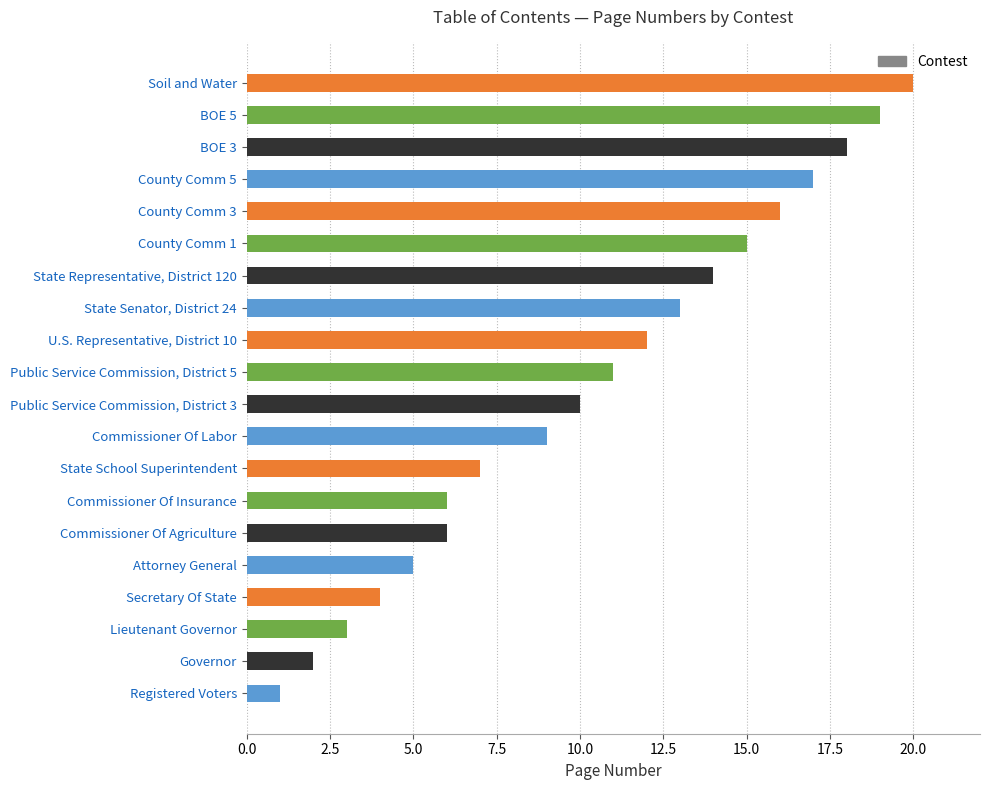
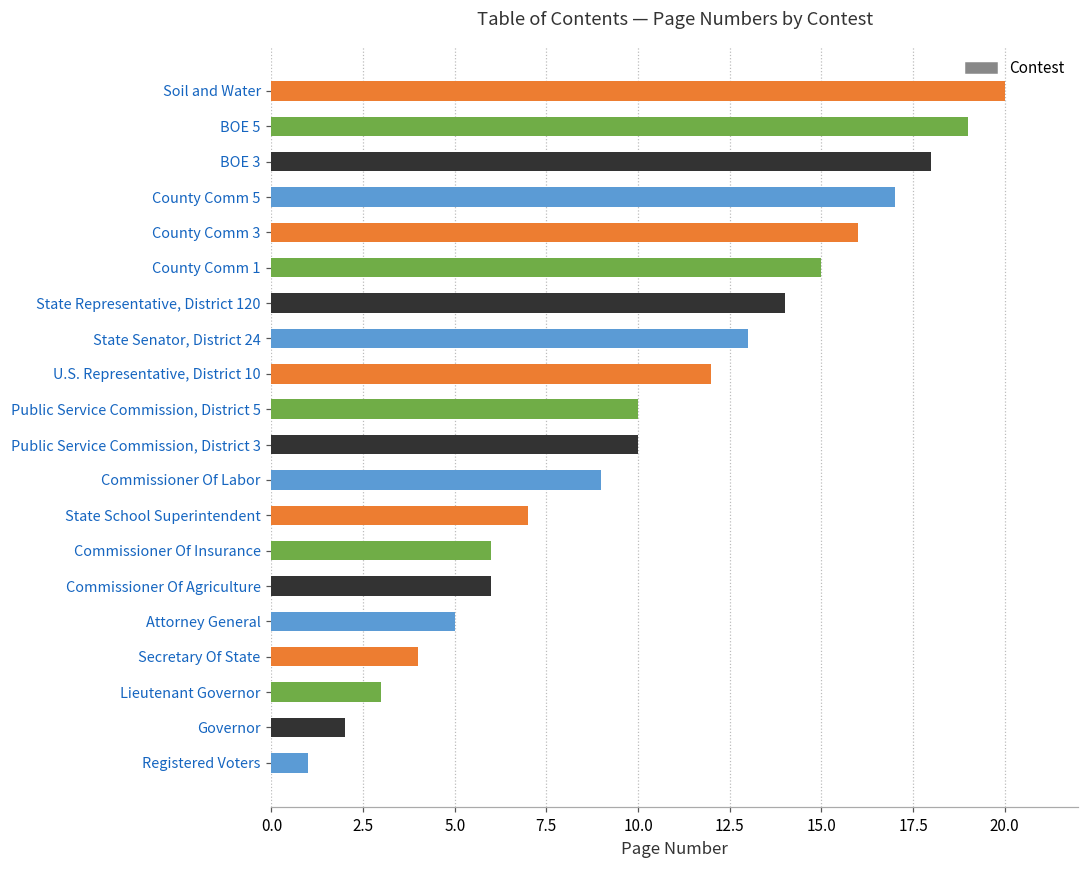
  {
    "Soil and Water": 20,
    "BOE 5": 19,
    "BOE 3": 18,
    "County Comm 5": 17,
    "County Comm 3": 16,
    "County Comm 1": 15,
    "State Representative, District 120": 14,
    "State Senator, District 24": 13,
    "U.S. Representative, District 10": 12,
-   "Public Service Commission, District 5": 11,
+   "Public Service Commission, District 5": 10,
    "Public Service Commission, District 3": 10,
    "Commissioner Of Labor": 9,
    "State School Superintendent": 7,
    "Commissioner Of Insurance": 6,
    "Commissioner Of Agriculture": 6,
    "Attorney General": 5,
    "Secretary Of State": 4,
    "Lieutenant Governor": 3,
    "Governor": 2,
    "Registered Voters": 1
  }
